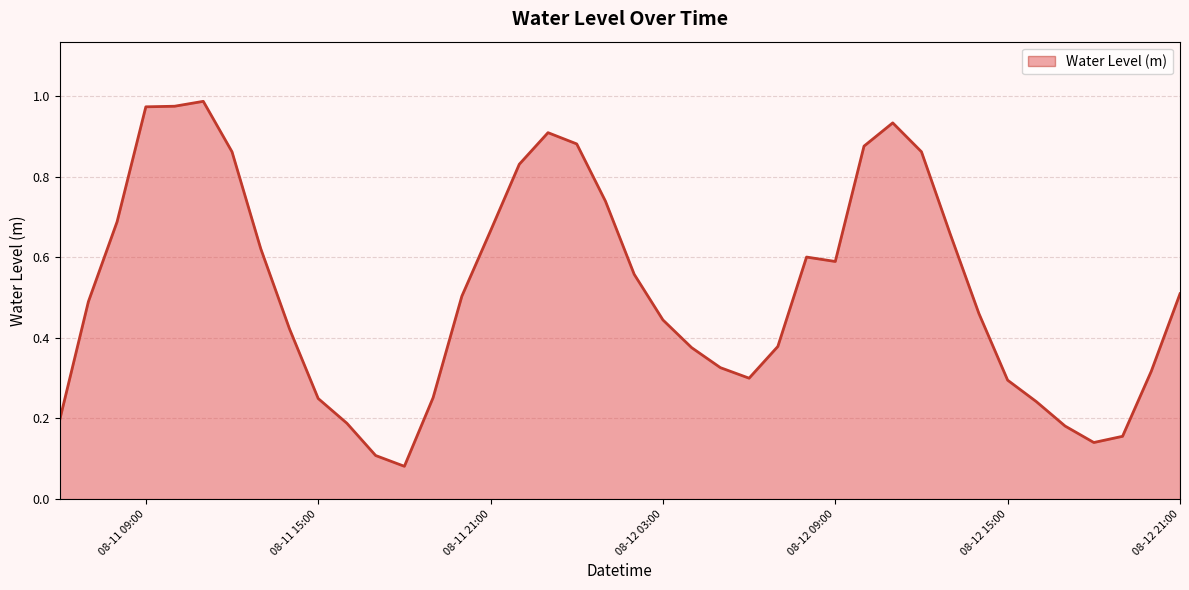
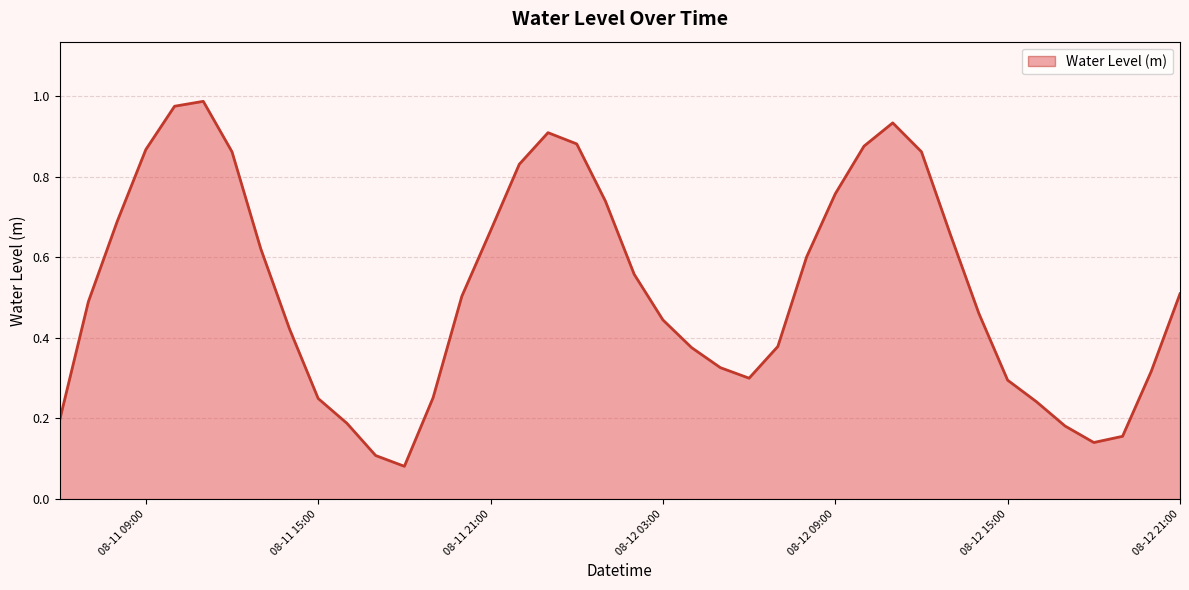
  {
-   "08-11 09:00": 0.97,
+   "08-11 09:00": 0.87,
    "08-11 15:00": 0.25,
    "08-11 21:00": 0.67,
    "08-12 03:00": 0.44,
-   "08-12 09:00": 0.59,
+   "08-12 09:00": 0.76,
    "08-12 15:00": 0.29,
    "08-12 21:00": 0.51
  }
